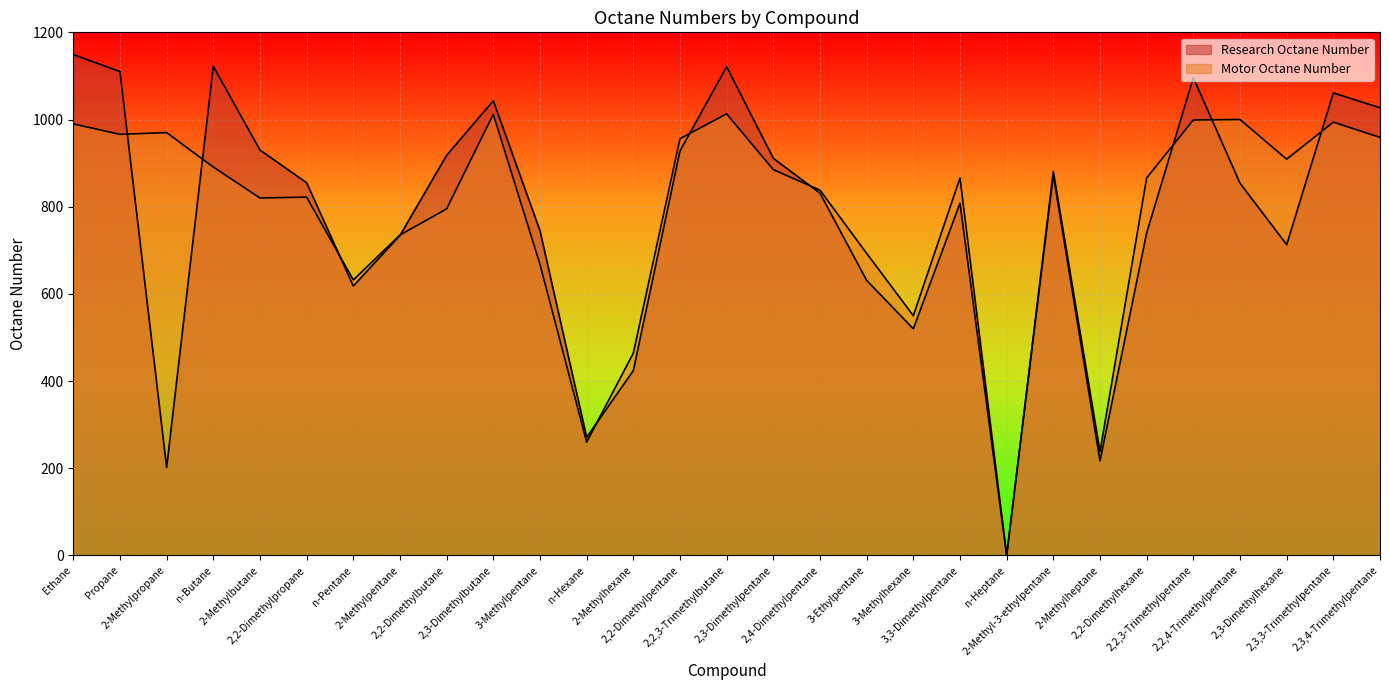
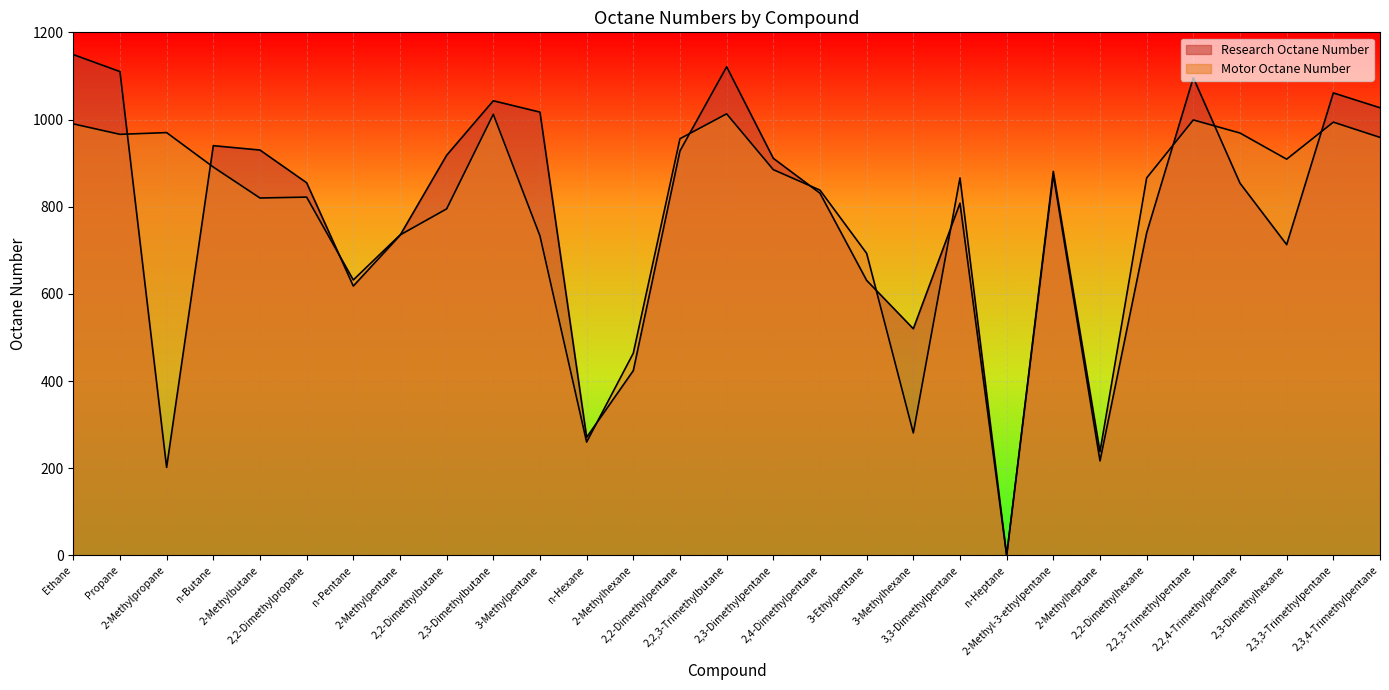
  {
    "Research Octane Number": {
      "Ethane": 1150,
      "Propane": 1110,
      "2-Methylpropane": 200,
-     "n-Butane": 1120,
+     "n-Butane": 940,
      "2-Methylbutane": 930,
      "2,2-Dimethylpropane": 860,
      "n-Pentane": 620,
      "2,2-Dimethylbutane": 920,
      "2,3-Dimethylbutane": 1040,
-     "3-Methylpentane": 750,
+     "3-Methylpentane": 1020,
      "n-Hexane": 270,
      "2-Methylhexane": 420,
      "2,2-Dimethylpentane": 930,
      "2,2,3-Trimethylbutane": 1120,
      "2,3-Dimethylpentane": 910,
      "2,4-Dimethylpentane": 830,
      "3-Ethylpentane": 630,
      "3-Methylhexane": 520,
      "3,3-Dimethylpentane": 810,
      "2-Methyl-3-ethylpentane": 870,
      "2-Methylheptane": 220,
      "2,2-Dimethylhexane": 740,
      "2,2,4-Trimethylpentane": 850,
      "2,3-Dimethylhexane": 710,
      "2,3,3-Trimethylpentane": 1060,
      "2,3,4-Trimethylpentane": 1030
    },
    "Motor Octane Number": {
      "Ethane": 990,
      "Propane": 970,
      "2-Methylpropane": 970,
      "n-Butane": 890,
      "2-Methylbutane": 820,
      "2,2-Dimethylpropane": 820,
      "n-Pentane": 630,
      "2,2-Dimethylbutane": 800,
      "2,3-Dimethylbutane": 1010,
-     "3-Methylpentane": 670,
+     "3-Methylpentane": 730,
      "n-Hexane": 260,
      "2-Methylhexane": 460,
      "2,2-Dimethylpentane": 960,
      "2,2,3-Trimethylbutane": 1010,
      "2,3-Dimethylpentane": 890,
      "2,4-Dimethylpentane": 840,
      "3-Ethylpentane": 690,
-     "3-Methylhexane": 550,
+     "3-Methylhexane": 280,
      "3,3-Dimethylpentane": 870,
      "2-Methyl-3-ethylpentane": 880,
      "2-Methylheptane": 240,
      "2,2-Dimethylhexane": 870,
      "2,2,3-Trimethylpentane": 1000,
-     "2,2,4-Trimethylpentane": 1000,
+     "2,2,4-Trimethylpentane": 970,
      "2,3-Dimethylhexane": 910,
      "2,3,3-Trimethylpentane": 990,
      "2,3,4-Trimethylpentane": 960
    }
  }
